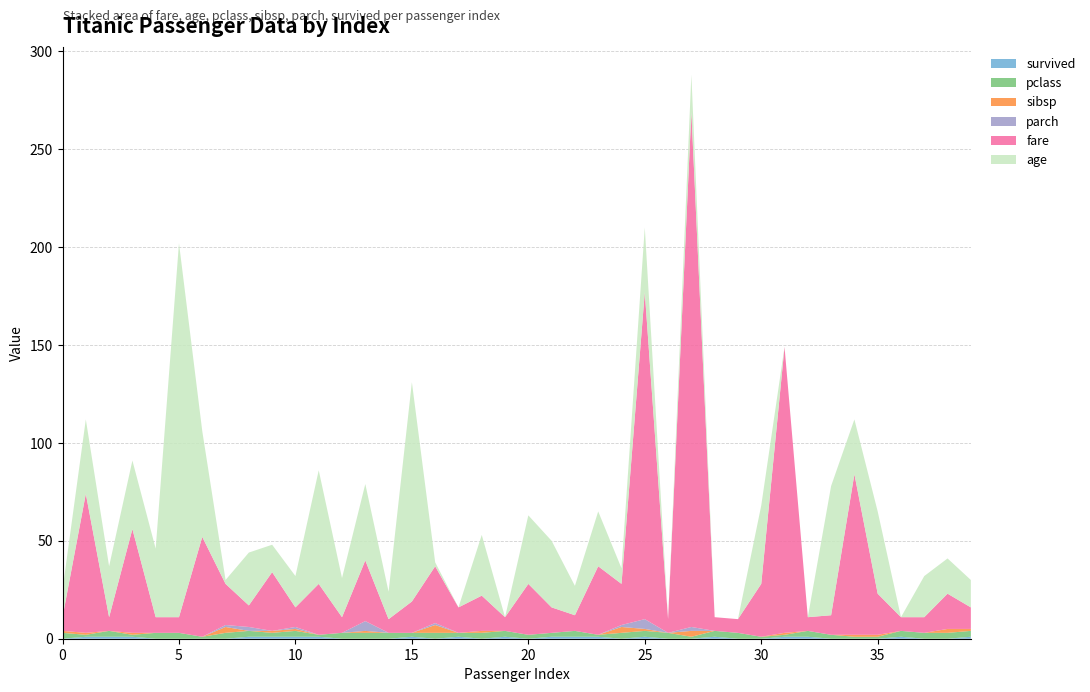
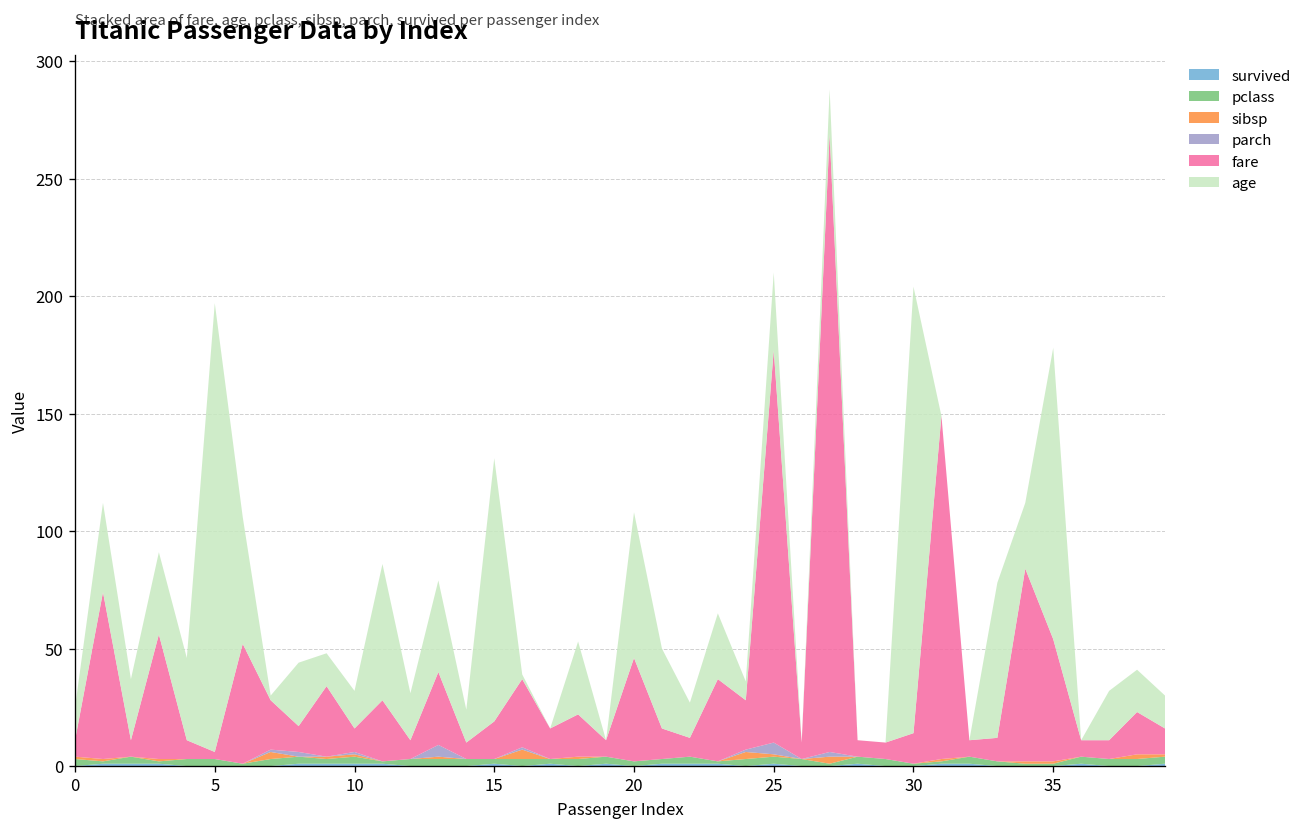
  {
    "fare": {
      "0": 7,
-     "5": 8,
+     "5": 3,
      "10": 10,
      "15": 16,
-     "20": 26,
+     "20": 44,
      "25": 167,
-     "30": 27,
-     "35": 21
+     "30": 13,
+     "35": 52
    },
    "age": {
      "0": 14,
      "5": 191,
      "10": 16,
      "15": 112,
-     "20": 35,
+     "20": 62,
      "25": 33,
-     "30": 40,
-     "35": 42
+     "30": 190,
+     "35": 124
    }
  }
